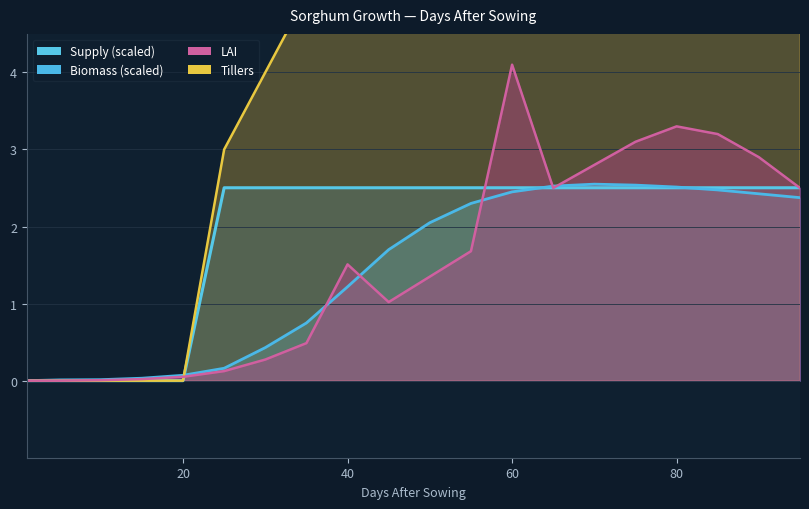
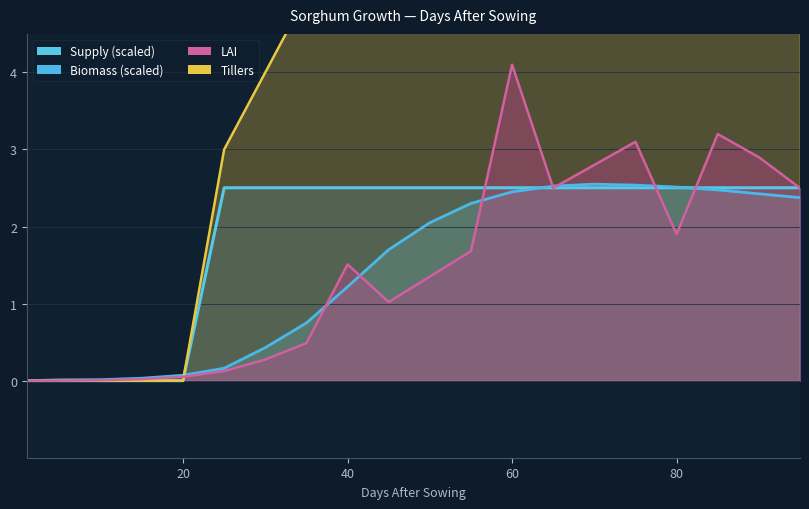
  {
    "LAI": {
      "40": 1.5,
      "60": 4.1,
-     "80": 3.3
+     "80": 1.9
    }
  }
